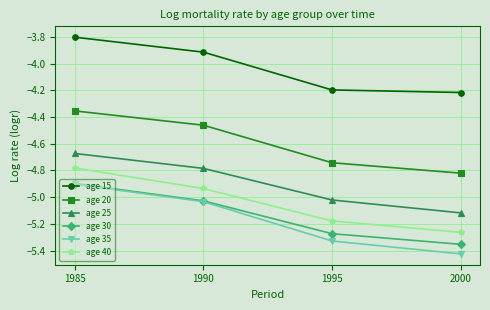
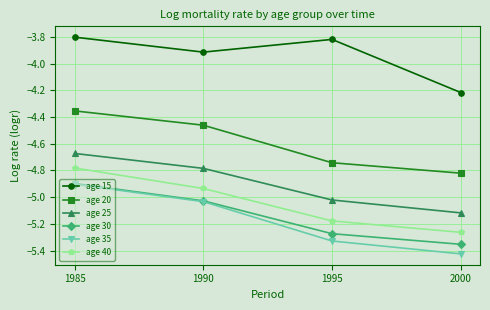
  {
    "age 15": {
      "1985": -3.80,
      "1990": -3.91,
-     "1995": -4.20,
+     "1995": -3.82,
      "2000": -4.22
    }
  }
